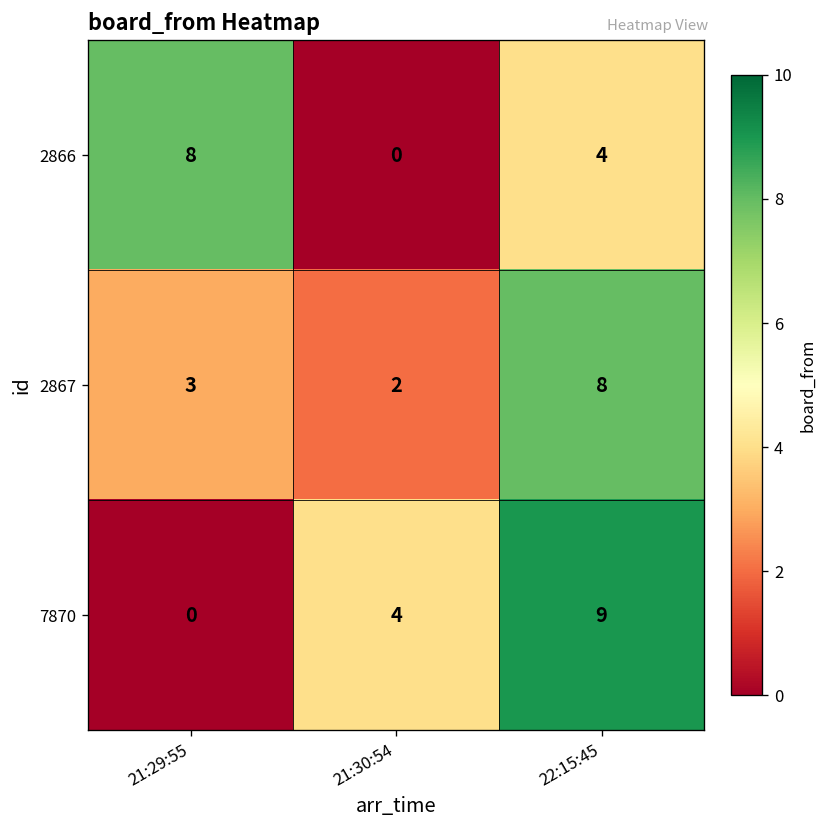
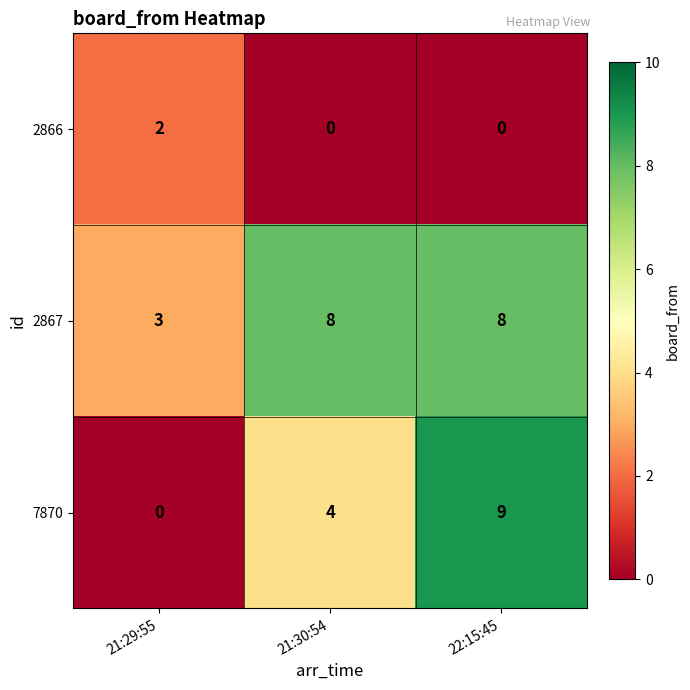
  {
    "2866": {
-     "21:29:55": 8,
+     "21:29:55": 2,
      "21:30:54": 0,
-     "22:15:45": 4
+     "22:15:45": 0
    },
    "2867": {
      "21:29:55": 3,
-     "21:30:54": 2,
+     "21:30:54": 8,
      "22:15:45": 8
    },
    "7870": {
      "21:29:55": 0,
      "21:30:54": 4,
      "22:15:45": 9
    }
  }
